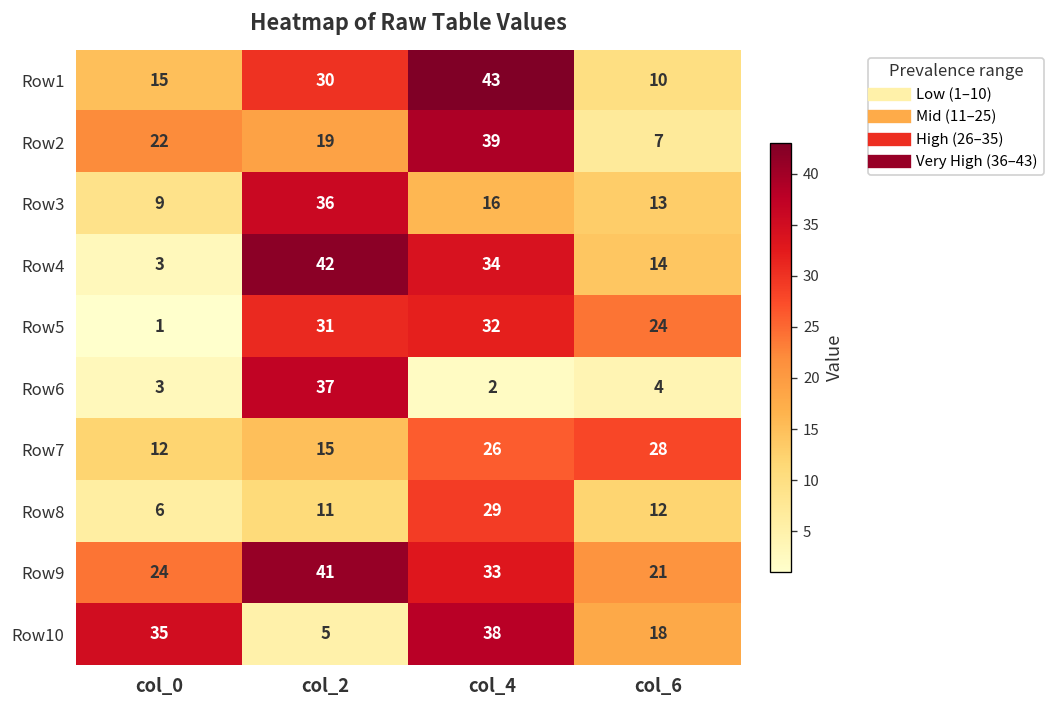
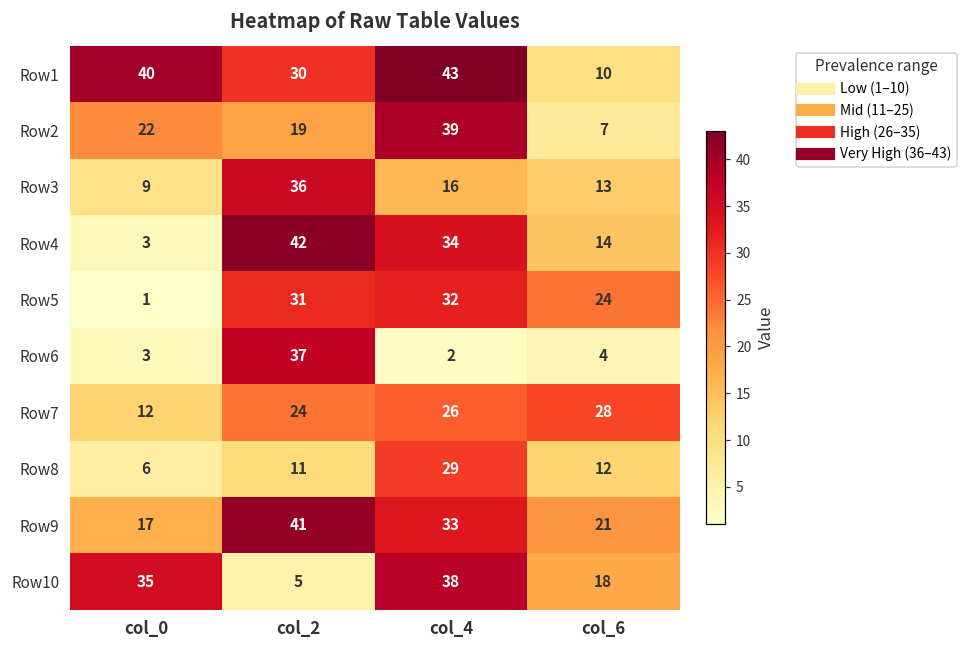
  {
    "Row1": {
-     "col_0": 15,
+     "col_0": 40,
      "col_2": 30,
      "col_4": 43,
      "col_6": 10
    },
    "Row2": {
      "col_0": 22,
      "col_2": 19,
      "col_4": 39,
      "col_6": 7
    },
    "Row3": {
      "col_0": 9,
      "col_2": 36,
      "col_4": 16,
      "col_6": 13
    },
    "Row4": {
      "col_0": 3,
      "col_2": 42,
      "col_4": 34,
      "col_6": 14
    },
    "Row5": {
      "col_0": 1,
      "col_2": 31,
      "col_4": 32,
      "col_6": 24
    },
    "Row6": {
      "col_0": 3,
      "col_2": 37,
      "col_4": 2,
      "col_6": 4
    },
    "Row7": {
      "col_0": 12,
-     "col_2": 15,
+     "col_2": 24,
      "col_4": 26,
      "col_6": 28
    },
    "Row8": {
      "col_0": 6,
      "col_2": 11,
      "col_4": 29,
      "col_6": 12
    },
    "Row9": {
-     "col_0": 24,
+     "col_0": 17,
      "col_2": 41,
      "col_4": 33,
      "col_6": 21
    },
    "Row10": {
      "col_0": 35,
      "col_2": 5,
      "col_4": 38,
      "col_6": 18
    }
  }
